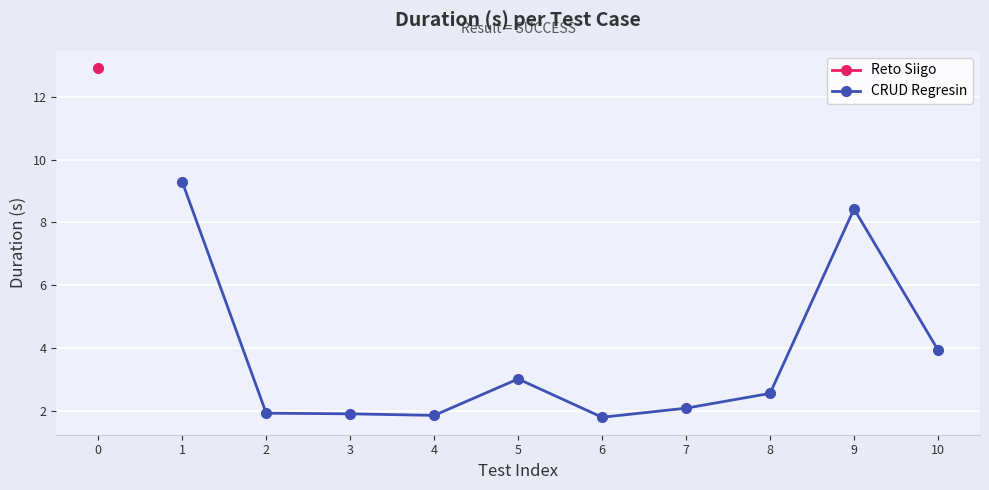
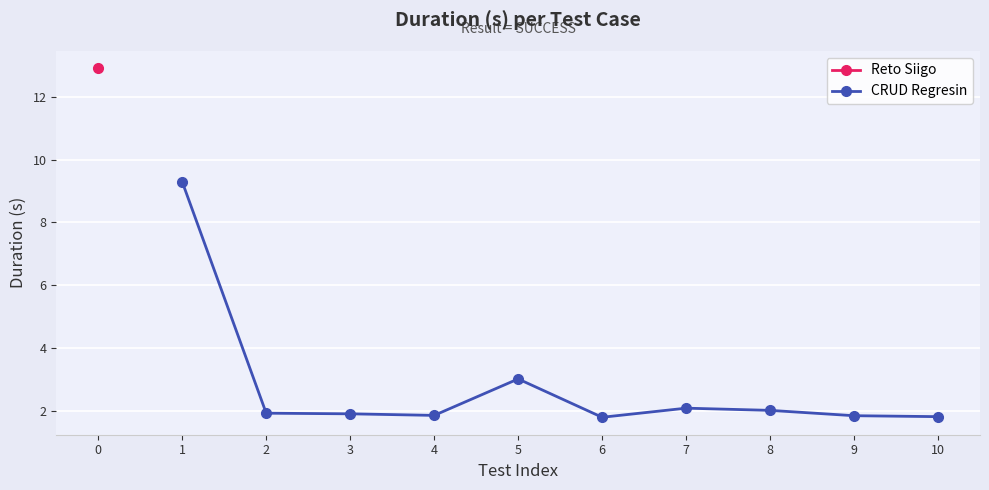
  {
    "Reto Siigo": {
      "0": 12.9
    },
    "CRUD Regresin": {
      "1": 9.3,
      "2": 1.9,
      "3": 1.9,
      "4": 1.9,
      "5": 3.0,
      "6": 1.8,
      "7": 2.1,
-     "8": 2.6,
-     "9": 8.4,
-     "10": 3.9
+     "8": 2.0,
+     "9": 1.9,
+     "10": 1.8
    }
  }
